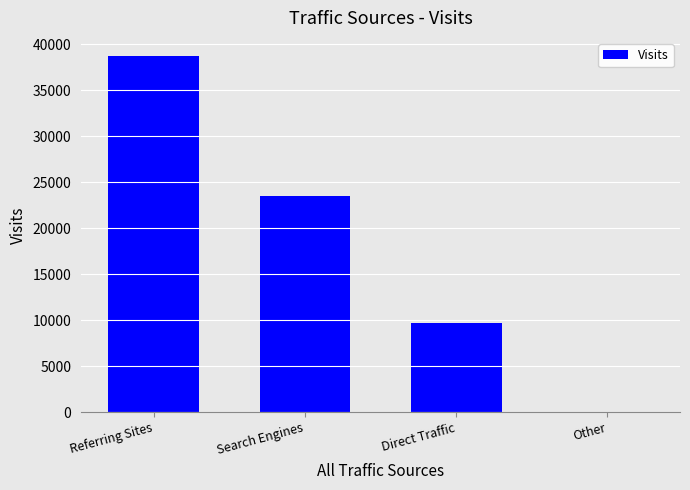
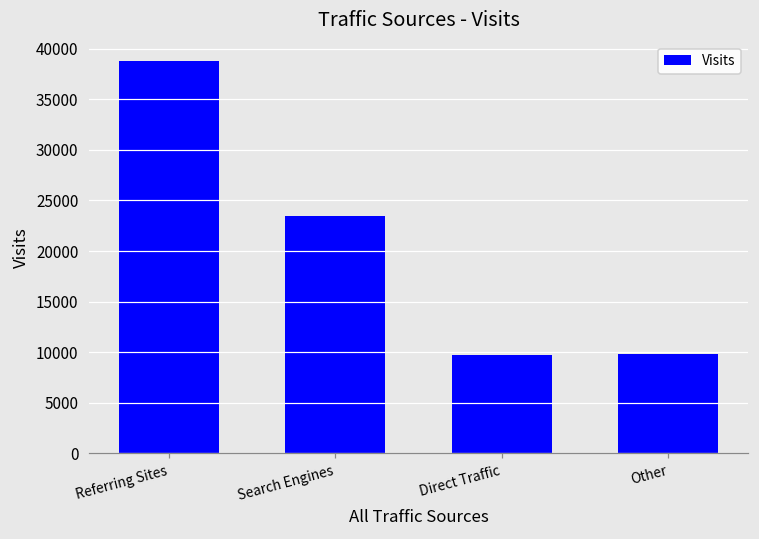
  {
    "Referring Sites": 39000,
    "Search Engines": 24000,
    "Direct Traffic": 10000,
-   "Other": 0
+   "Other": 10000
  }
